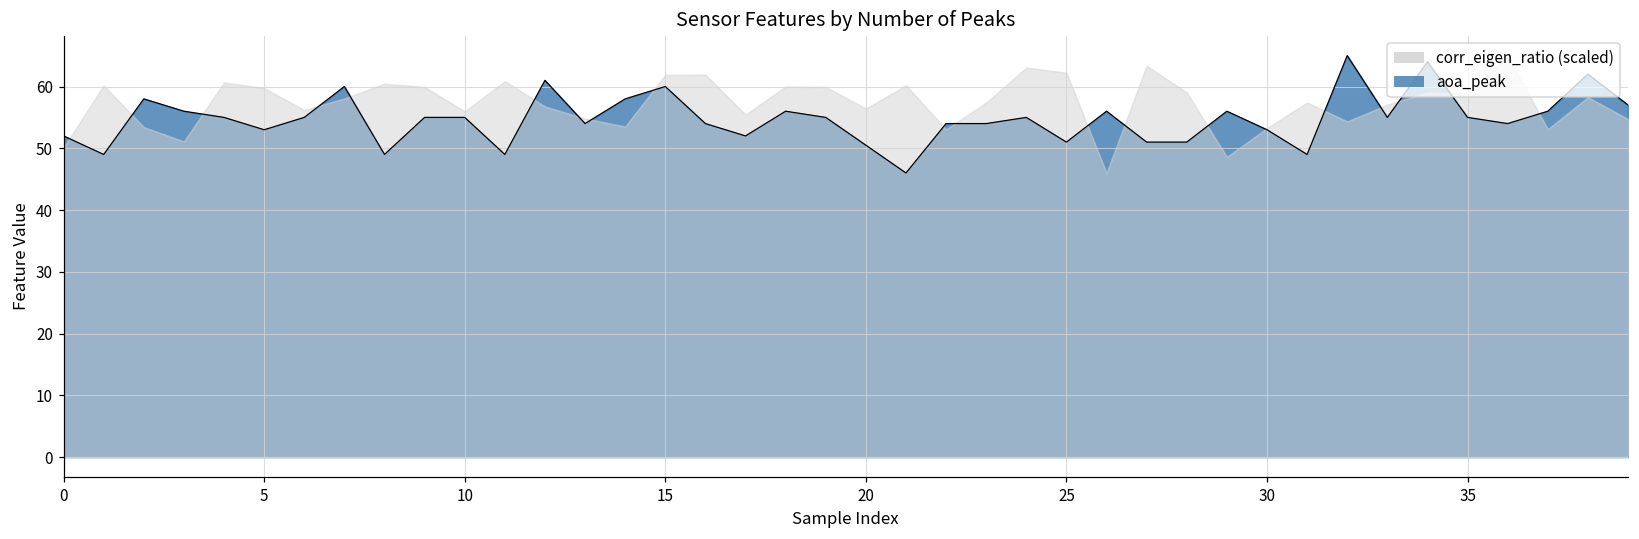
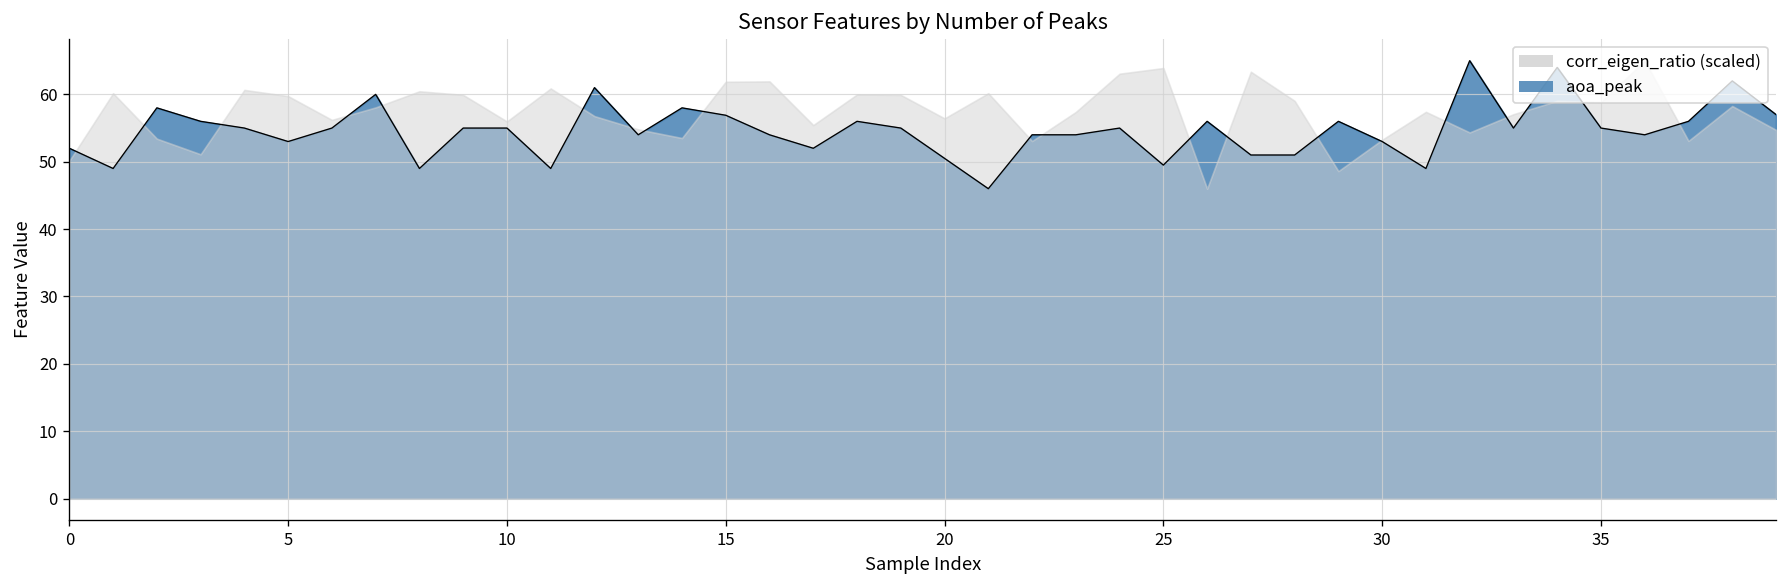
  {
    "aoa_peak": {
      "0": 52,
      "5": 53,
      "10": 55,
-     "15": 60,
+     "15": 57,
      "20": 51,
-     "25": 51,
+     "25": 50,
      "35": 55
    },
    "corr_eigen_ratio (scaled)": {
      "0": 50,
      "5": 60,
      "10": 56,
      "15": 62,
      "20": 56,
-     "25": 62
+     "25": 64
    }
  }
